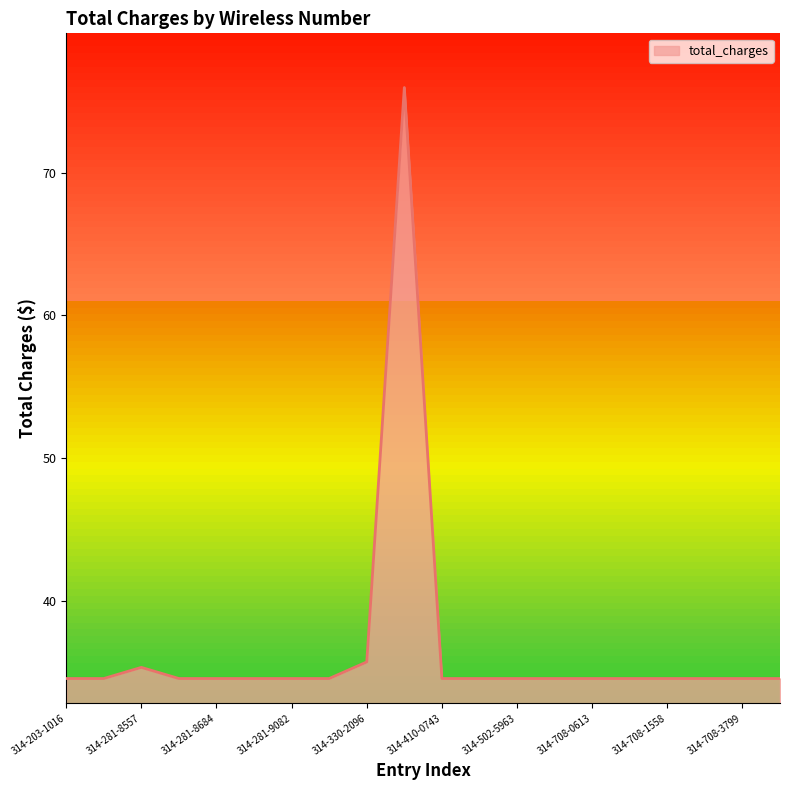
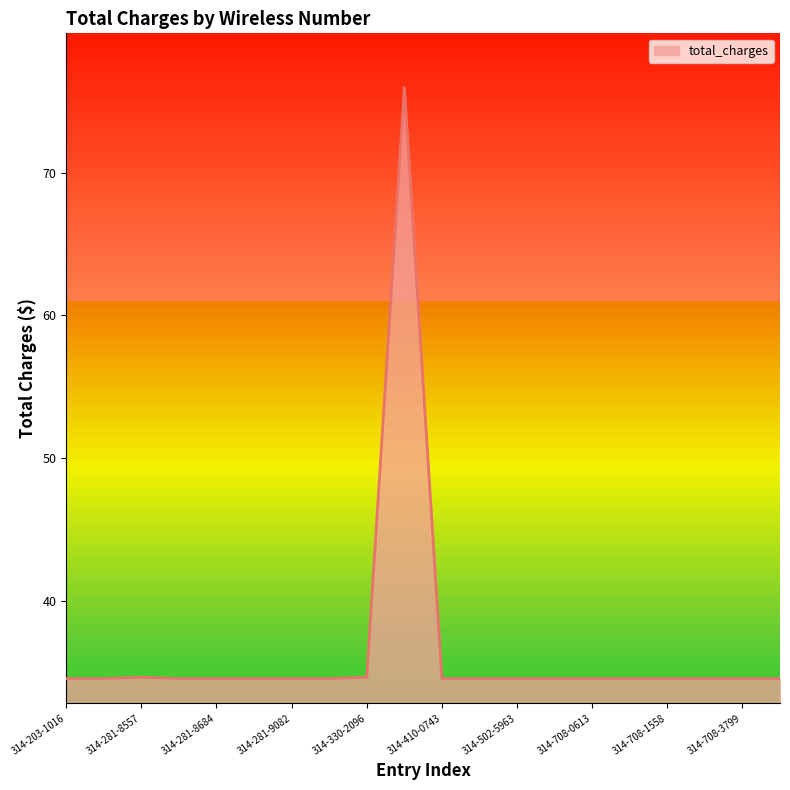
  {
    "314-203-1016": 34.6,
-   "314-281-8557": 35.3,
+   "314-281-8557": 34.7,
    "314-281-8684": 34.6,
    "314-281-9082": 34.6,
-   "314-330-2096": 35.7,
+   "314-330-2096": 34.7,
    "314-410-0743": 34.6,
    "314-502-5963": 34.6,
    "314-708-0613": 34.6,
    "314-708-1558": 34.6,
    "314-708-3799": 34.6
  }
